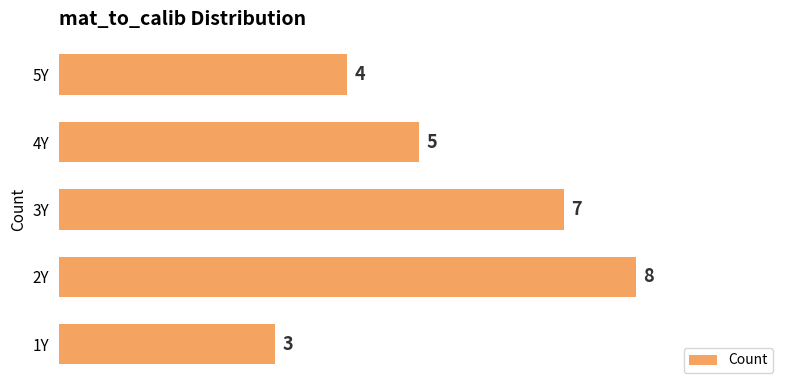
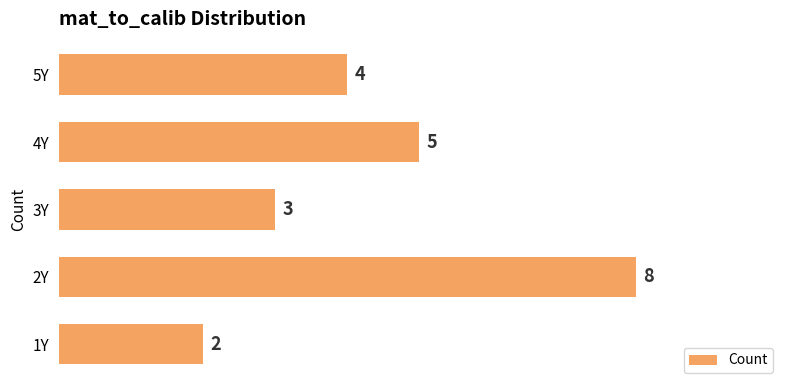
  {
    "5Y": 4,
    "4Y": 5,
-   "3Y": 7,
+   "3Y": 3,
    "2Y": 8,
-   "1Y": 3
+   "1Y": 2
  }
